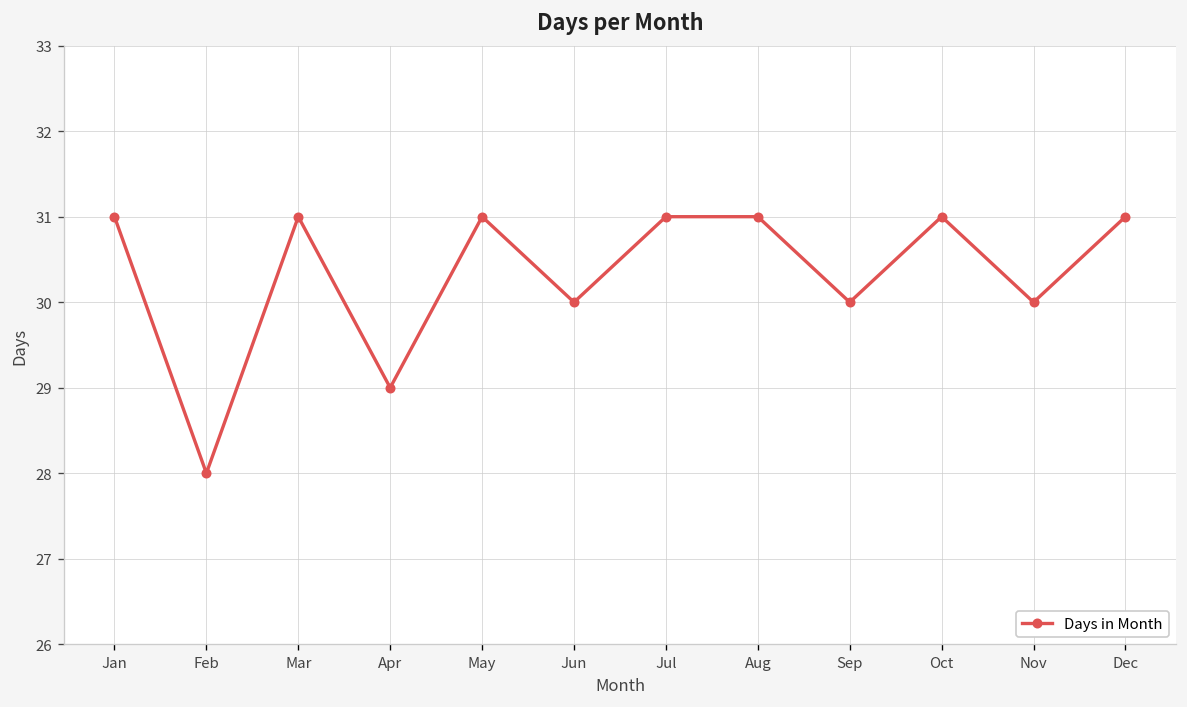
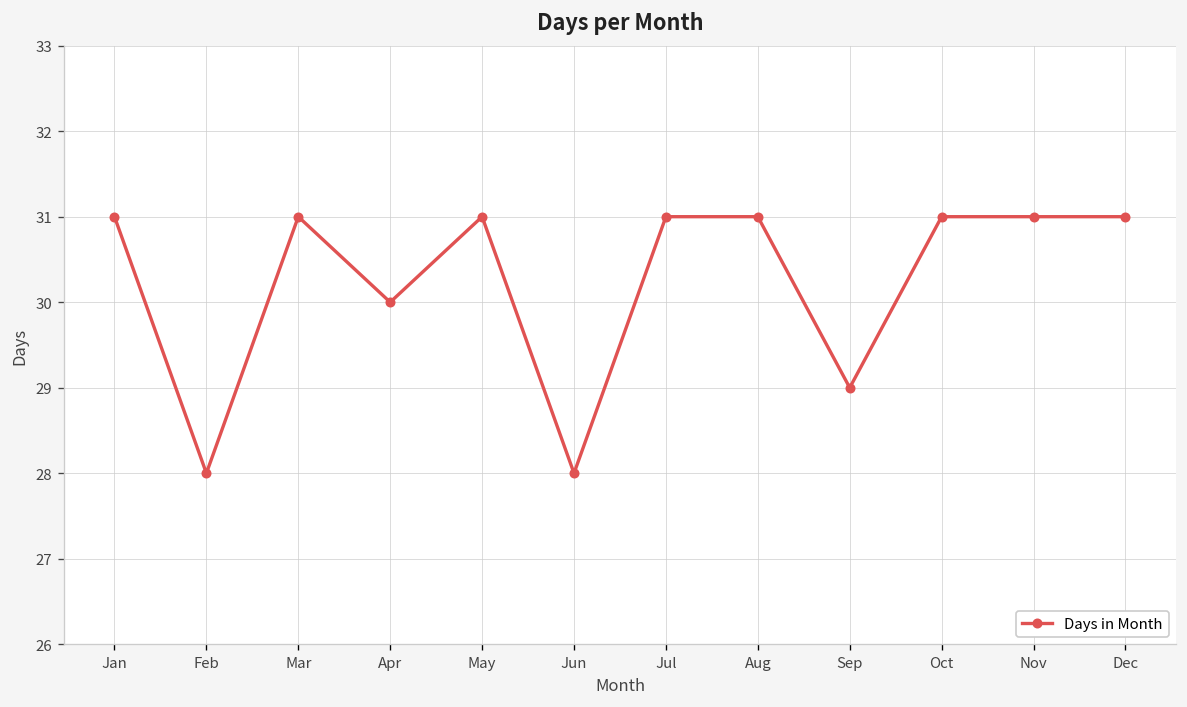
  {
    "Jan": 31,
    "Feb": 28,
    "Mar": 31,
-   "Apr": 29,
+   "Apr": 30,
    "May": 31,
-   "Jun": 30,
+   "Jun": 28,
    "Jul": 31,
    "Aug": 31,
-   "Sep": 30,
+   "Sep": 29,
    "Oct": 31,
-   "Nov": 30,
+   "Nov": 31,
    "Dec": 31
  }
